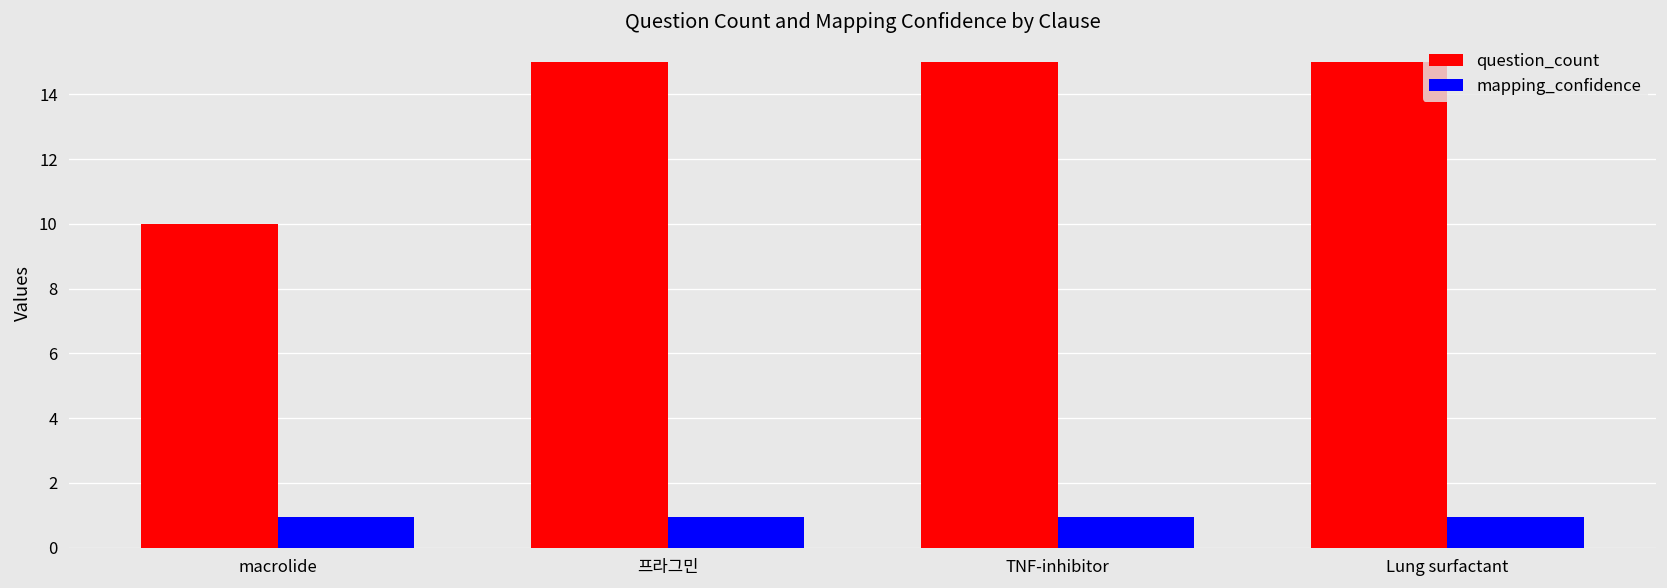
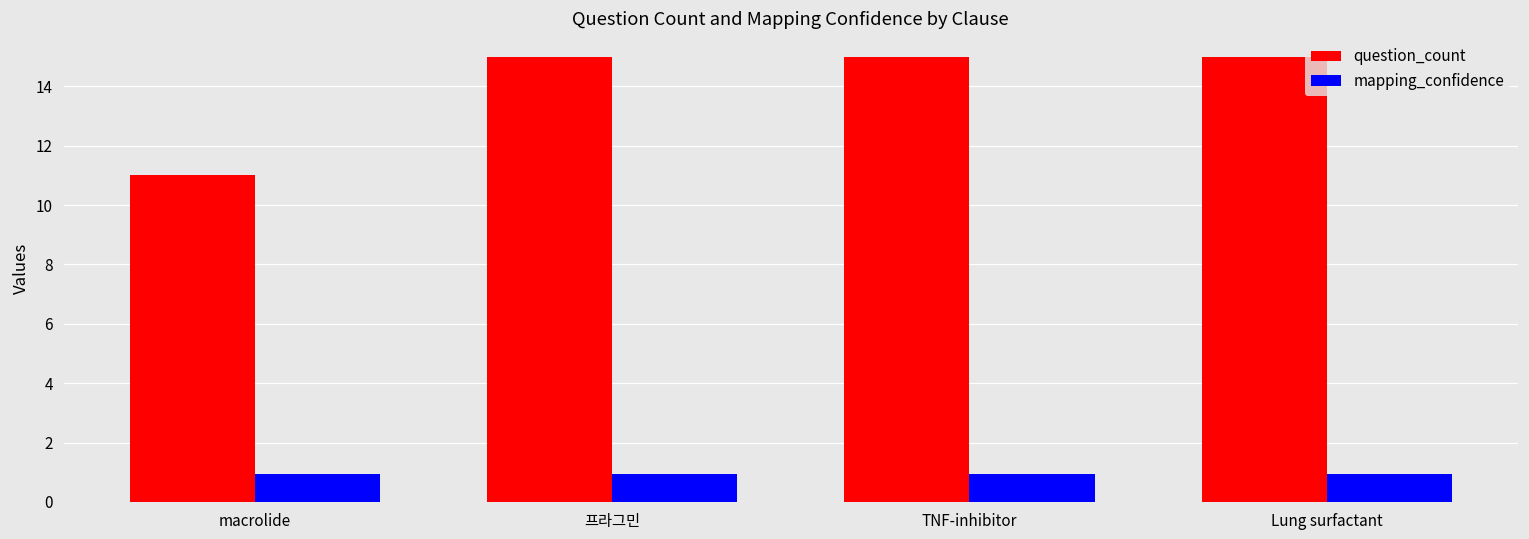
  {
    "question_count": {
-     "macrolide": 10,
+     "macrolide": 11,
      "프라그민": 15,
      "TNF-inhibitor": 15,
      "Lung surfactant": 15
    },
    "mapping_confidence": {
      "macrolide": 1,
      "프라그민": 1,
      "TNF-inhibitor": 1,
      "Lung surfactant": 1
    }
  }
